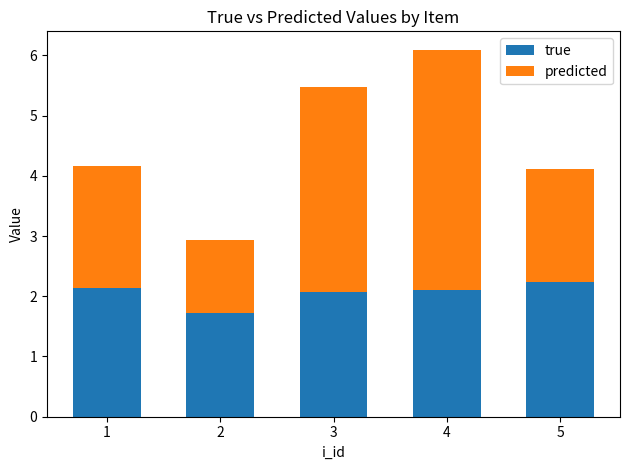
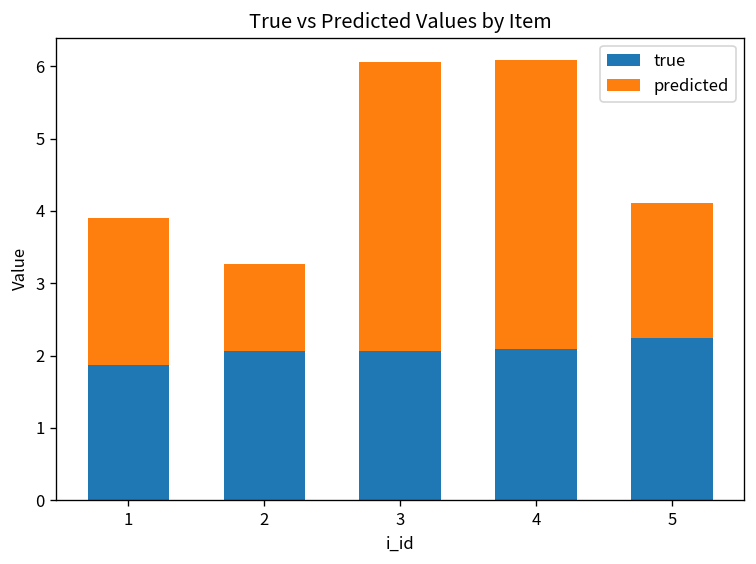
  {
    "true": {
-     "1": 2.1,
-     "2": 1.7,
+     "1": 1.9,
+     "2": 2.1,
      "3": 2.1,
      "4": 2.1,
      "5": 2.2
    },
    "predicted": {
      "1": 2.0,
      "2": 1.2,
-     "3": 3.4,
+     "3": 4.0,
      "4": 4.0,
      "5": 1.9
    }
  }
